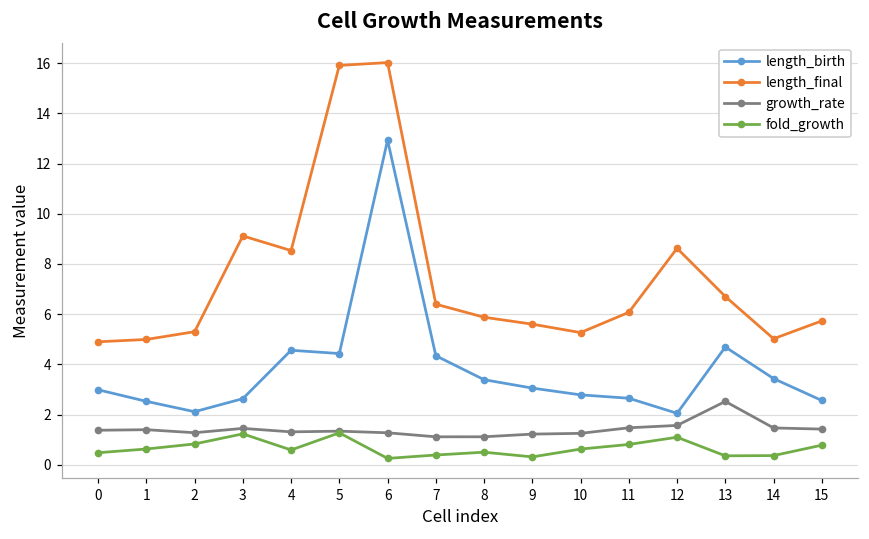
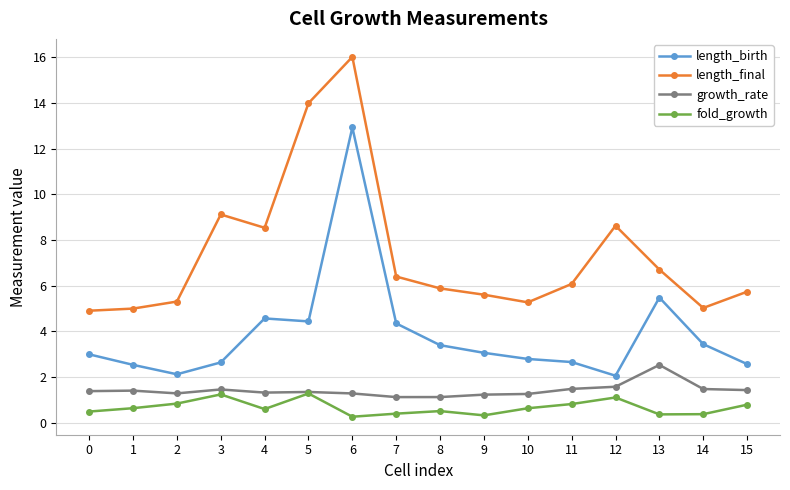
  {
    "length_birth": {
      "0": 3.0,
      "1": 2.5,
      "2": 2.1,
      "3": 2.6,
      "4": 4.6,
      "5": 4.4,
      "6": 12.9,
      "7": 4.3,
      "8": 3.4,
      "9": 3.1,
      "10": 2.8,
      "11": 2.7,
      "12": 2.1,
-     "13": 4.7,
+     "13": 5.5,
      "14": 3.4,
      "15": 2.6
    },
    "length_final": {
      "0": 4.9,
      "1": 5.0,
      "2": 5.3,
      "3": 9.1,
      "4": 8.5,
-     "5": 15.9,
+     "5": 14.0,
      "6": 16.0,
      "7": 6.4,
      "8": 5.9,
      "9": 5.6,
      "10": 5.3,
      "11": 6.1,
      "12": 8.6,
      "13": 6.7,
      "14": 5.0,
      "15": 5.7
    },
    "growth_rate": {
      "0": 1.4,
      "1": 1.4,
      "2": 1.3,
      "3": 1.5,
      "4": 1.3,
      "6": 1.3,
      "7": 1.1,
      "8": 1.1,
      "9": 1.2,
      "10": 1.3,
      "11": 1.5,
      "12": 1.6,
      "13": 2.5,
      "14": 1.5,
      "15": 1.4
    },
    "fold_growth": {
      "0": 0.5,
      "1": 0.6,
      "2": 0.8,
      "3": 1.2,
      "4": 0.6,
      "6": 0.3,
      "7": 0.4,
      "8": 0.5,
      "9": 0.3,
      "10": 0.6,
      "11": 0.8,
      "12": 1.1,
      "13": 0.4,
      "14": 0.4,
      "15": 0.8
    }
  }
